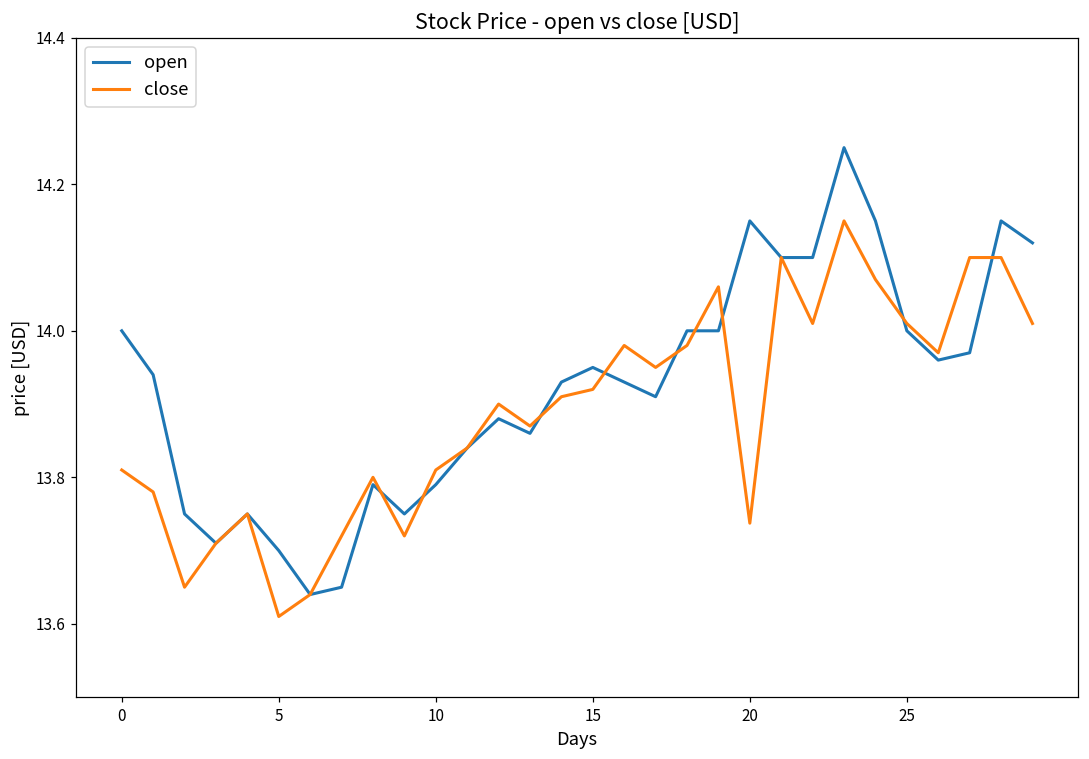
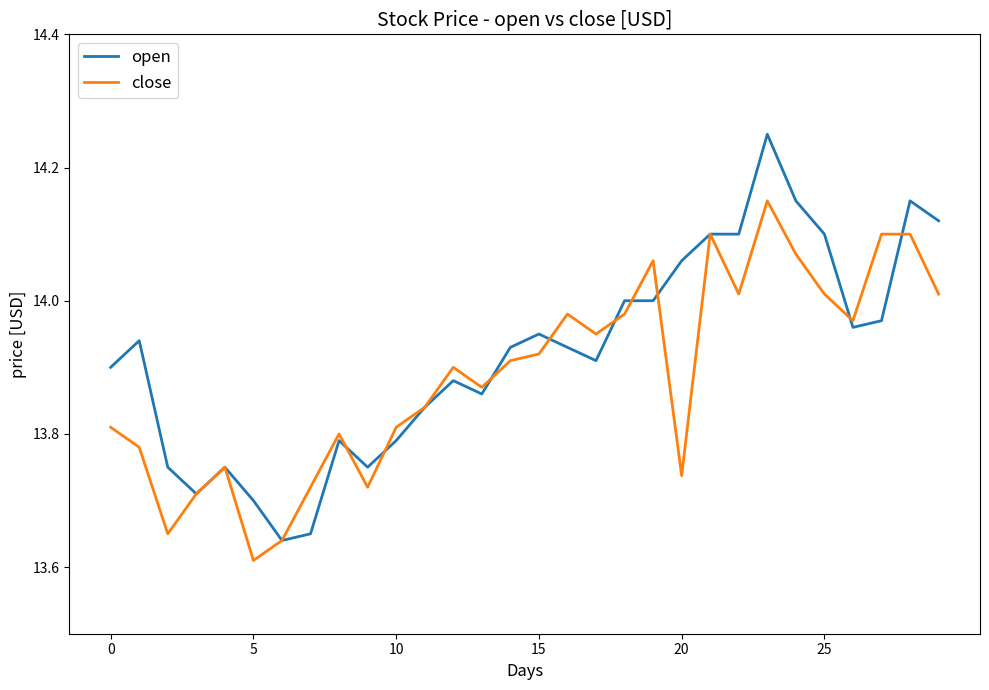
  {
    "open": {
-     "0": 14.0,
+     "0": 13.9,
      "5": 13.70,
      "10": 13.79,
      "15": 13.95,
-     "20": 14.15,
-     "25": 14.0
+     "20": 14.06,
+     "25": 14.1
    },
    "close": {
      "0": 13.81,
      "5": 13.61,
      "10": 13.81,
      "15": 13.92,
      "20": 13.74,
      "25": 14.01
    }
  }
